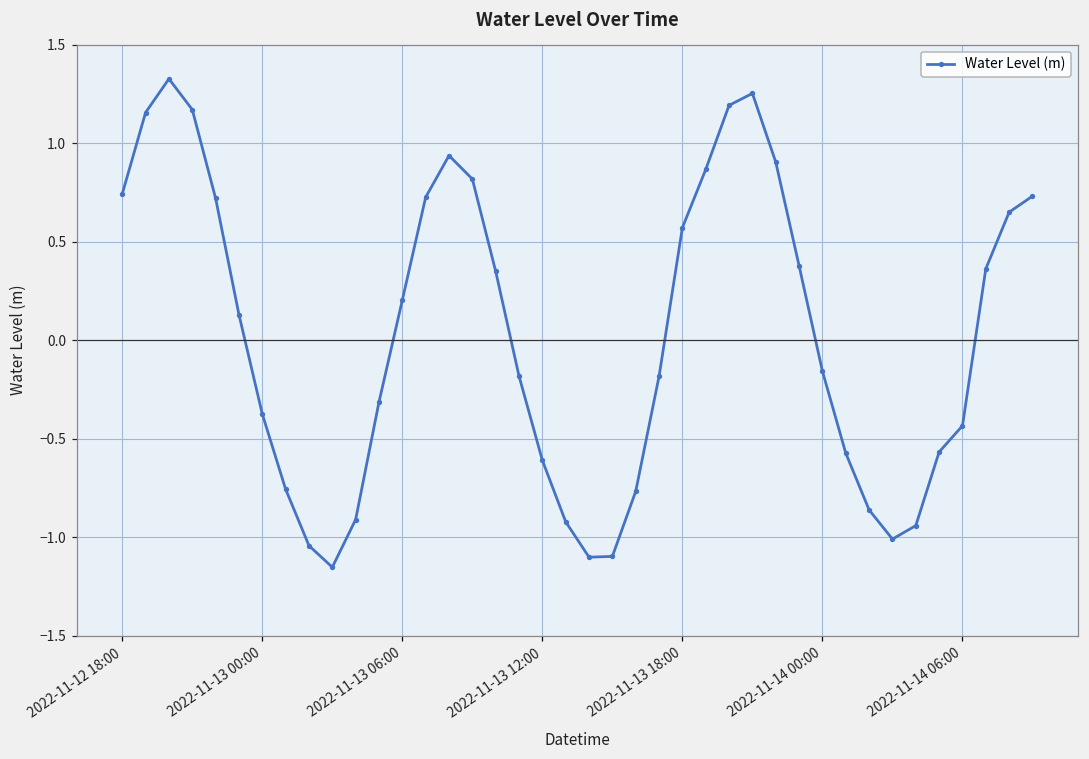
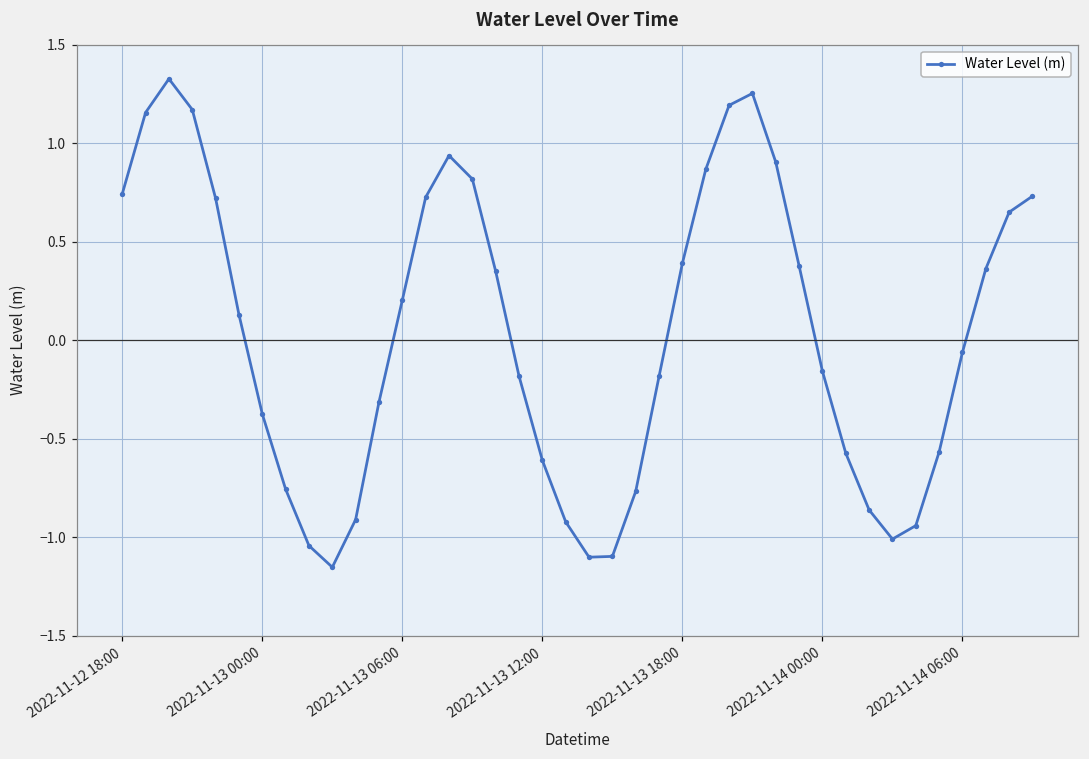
  {
    "2022-11-12 18:00": 0.74,
    "2022-11-13 00:00": -0.37,
    "2022-11-13 06:00": 0.20,
    "2022-11-13 12:00": -0.61,
-   "2022-11-13 18:00": 0.57,
+   "2022-11-13 18:00": 0.39,
    "2022-11-14 00:00": -0.16,
-   "2022-11-14 06:00": -0.43
+   "2022-11-14 06:00": -0.06
  }
